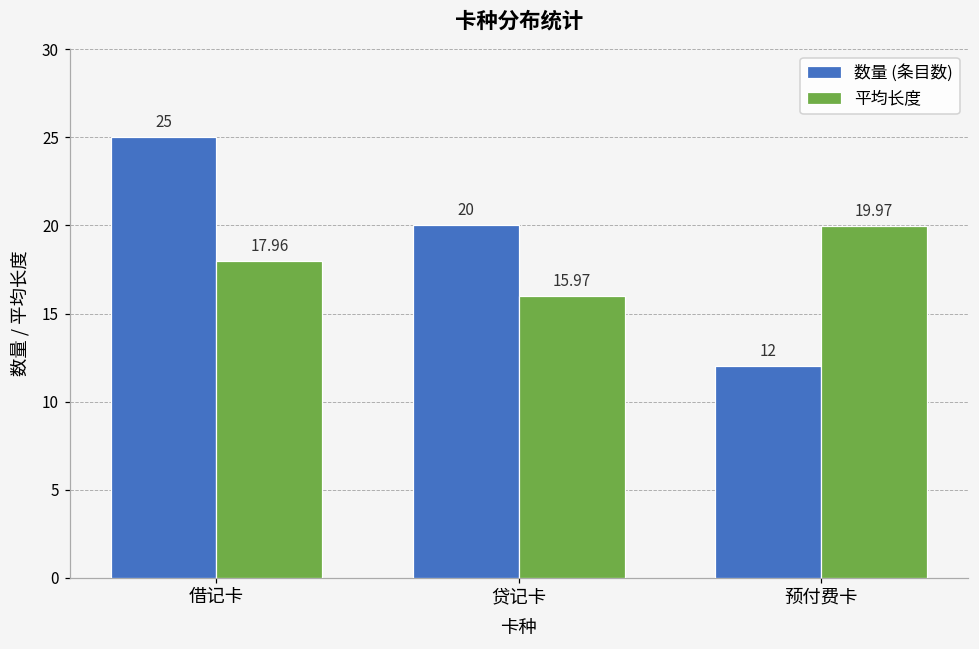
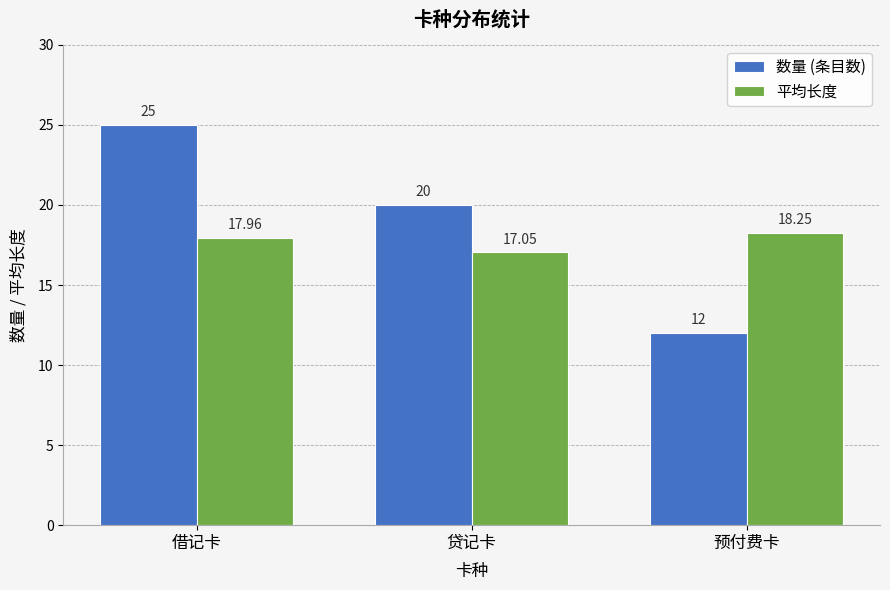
  {
    "数量 (条目数)": {
      "借记卡": 25,
      "贷记卡": 20,
      "预付费卡": 12
    },
    "平均长度": {
      "借记卡": 17.96,
-     "贷记卡": 15.97,
-     "预付费卡": 19.97
+     "贷记卡": 17.05,
+     "预付费卡": 18.25
    }
  }
